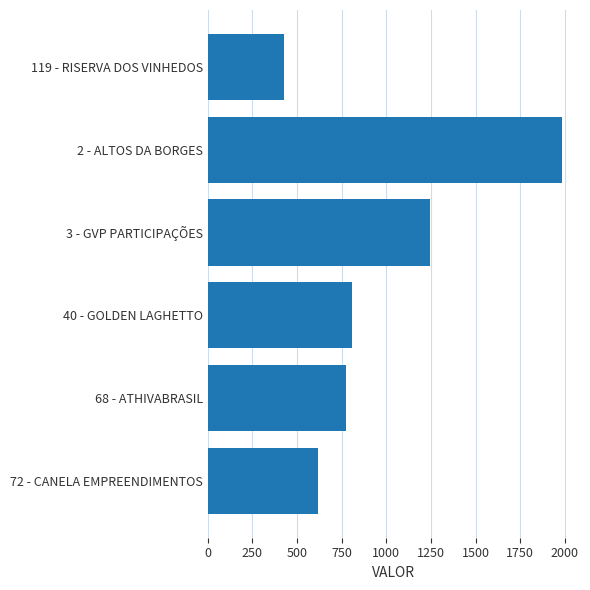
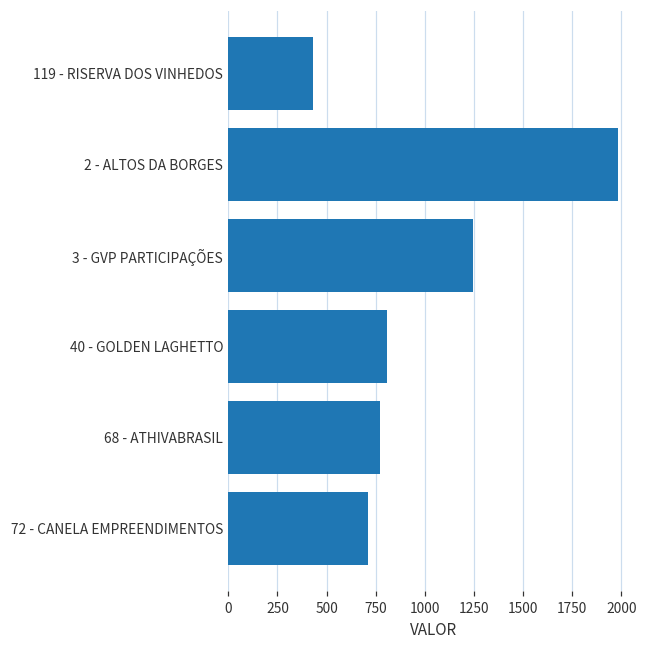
  {
    "119 - RISERVA DOS VINHEDOS": 430,
    "2 - ALTOS DA BORGES": 1990,
    "3 - GVP PARTICIPAÇÕES": 1250,
    "40 - GOLDEN LAGHETTO": 810,
    "68 - ATHIVABRASIL": 770,
-   "72 - CANELA EMPREENDIMENTOS": 620
+   "72 - CANELA EMPREENDIMENTOS": 710
  }
